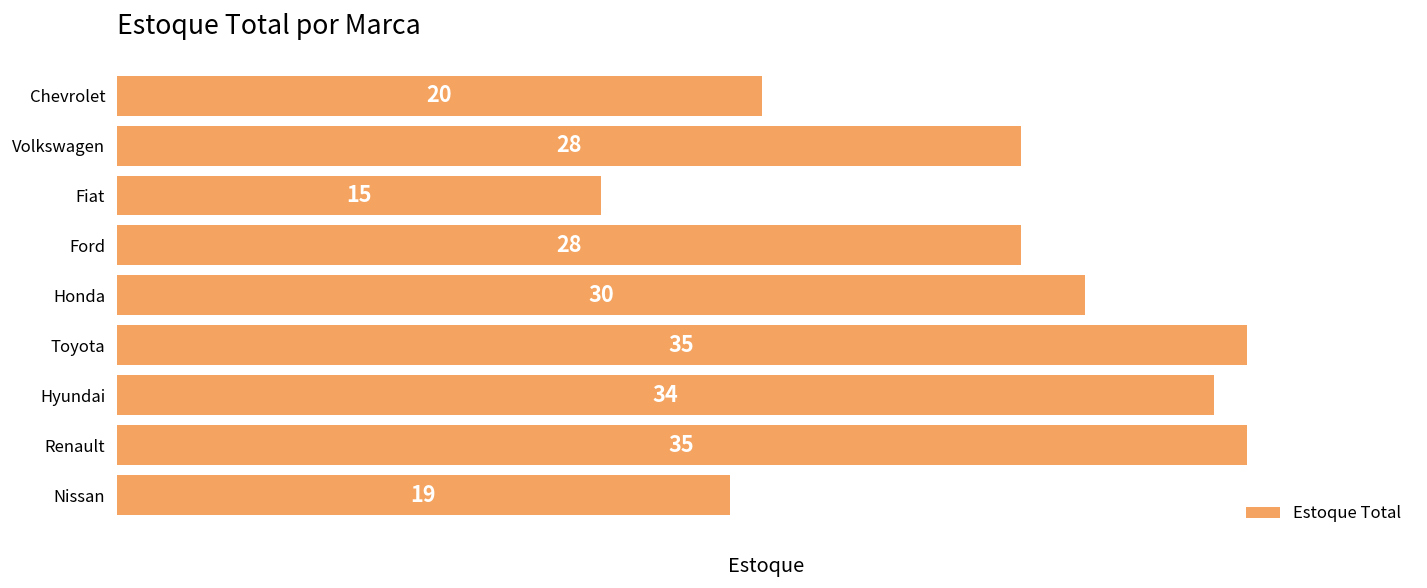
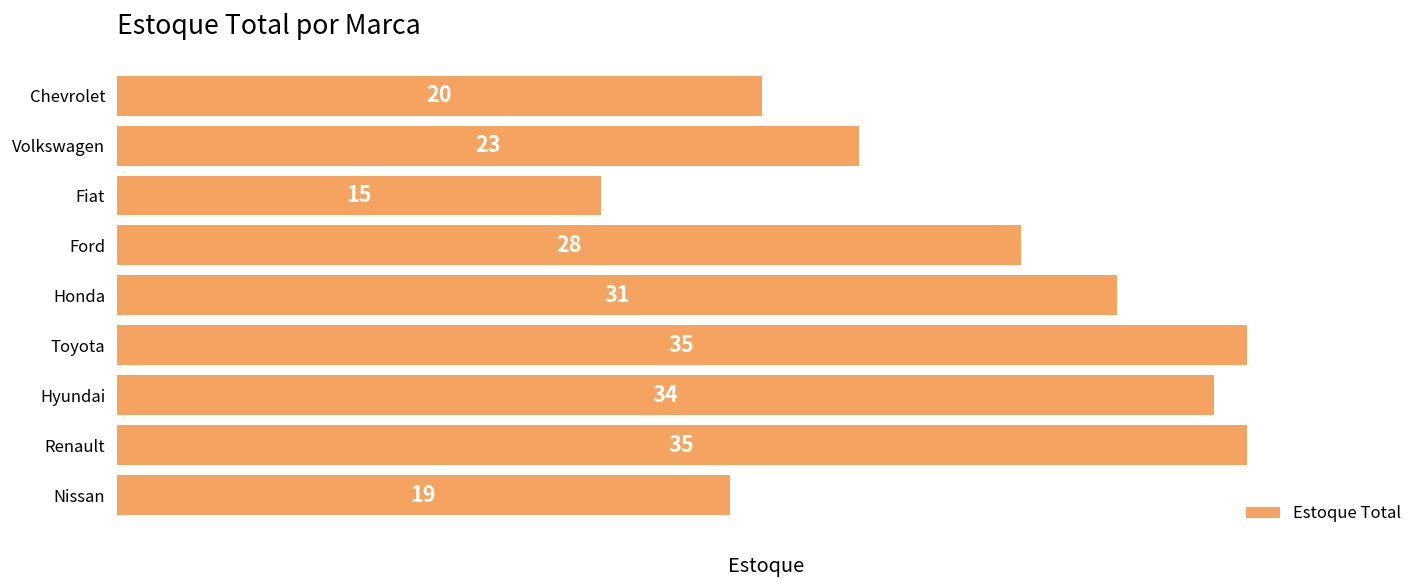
  {
    "Chevrolet": 20,
-   "Volkswagen": 28,
+   "Volkswagen": 23,
    "Fiat": 15,
    "Ford": 28,
-   "Honda": 30,
+   "Honda": 31,
    "Toyota": 35,
    "Hyundai": 34,
    "Renault": 35,
    "Nissan": 19
  }
